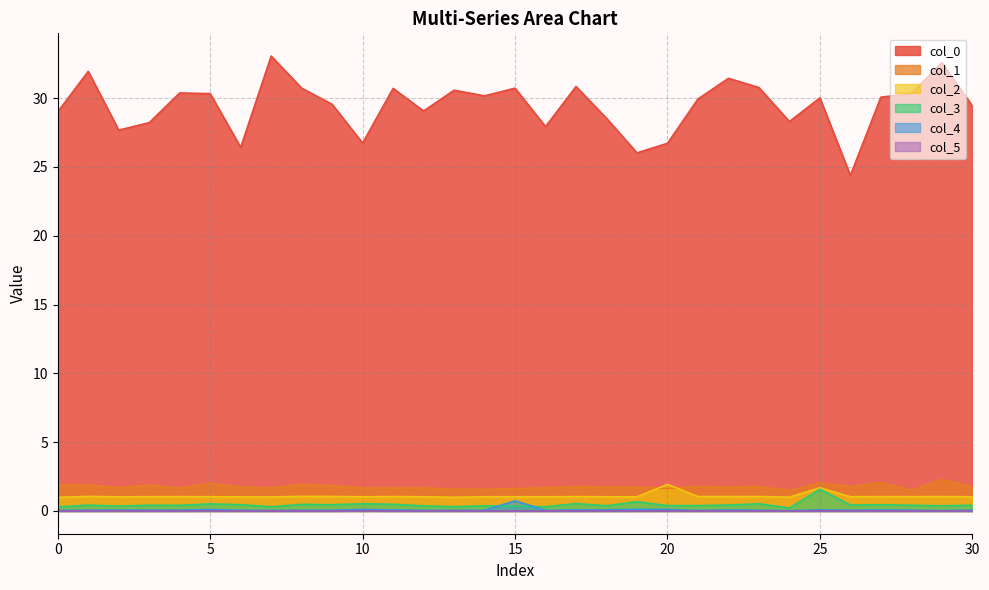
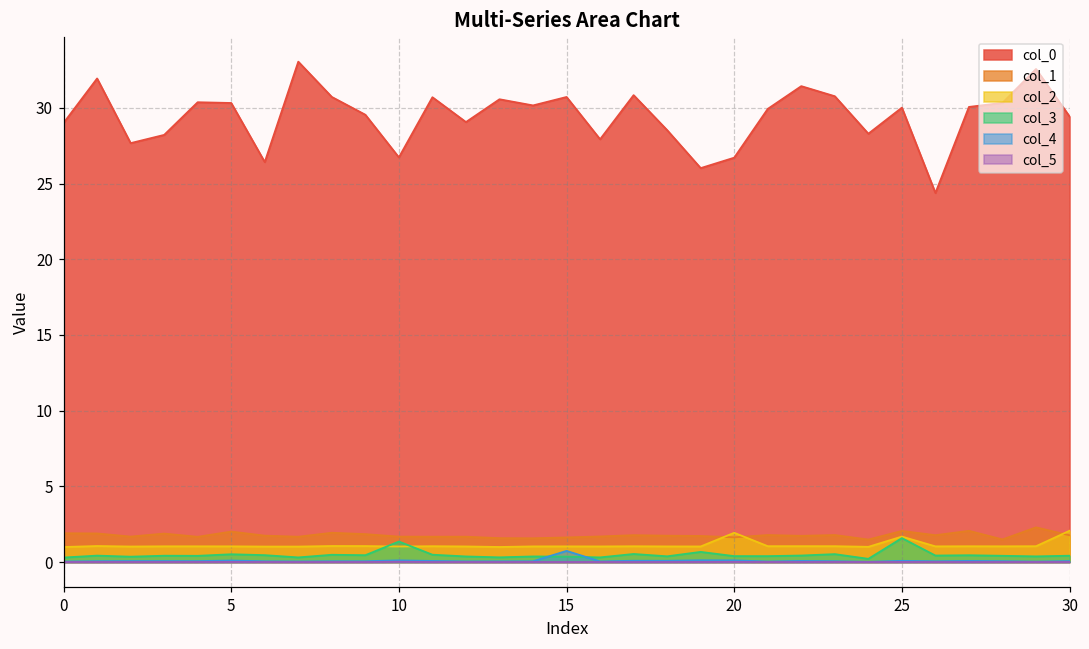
  {
    "col_2": {
      "0": 1.0,
      "5": 1.0,
      "10": 1.0,
      "15": 1.0,
      "20": 1.9,
-     "30": 1.0
+     "30": 2.1
    },
    "col_3": {
      "0": 0.3,
      "5": 0.5,
-     "10": 0.5,
+     "10": 1.4,
      "15": 0.4,
      "20": 0.4,
      "30": 0.4
    },
    "col_4": {
      "15": 0.7
    },
    "col_5": {
      "15": 0.0
    }
  }
